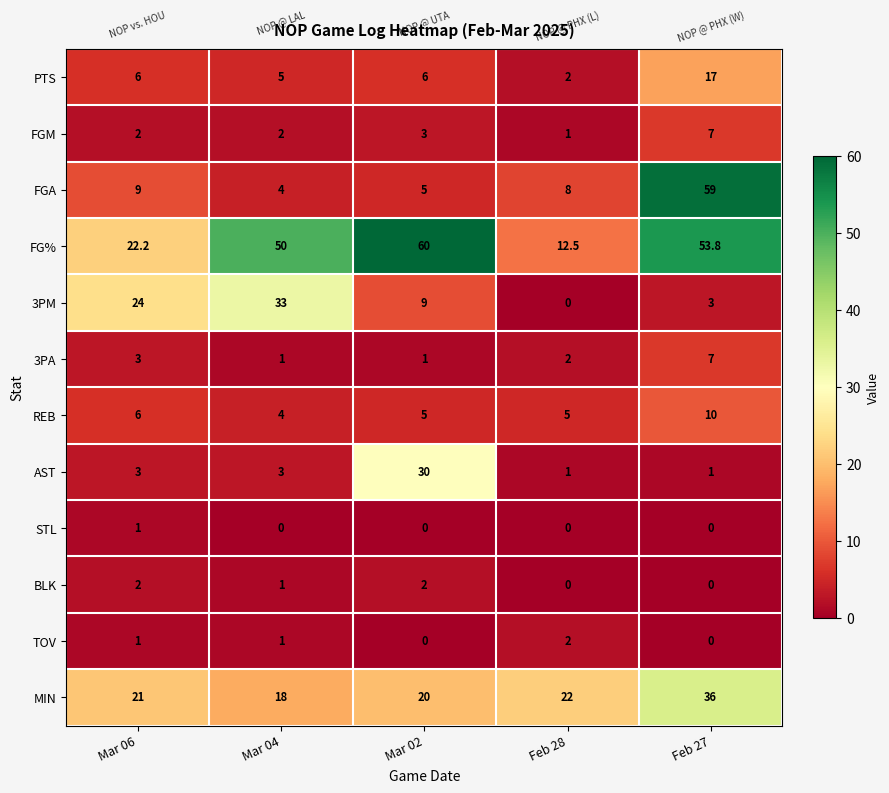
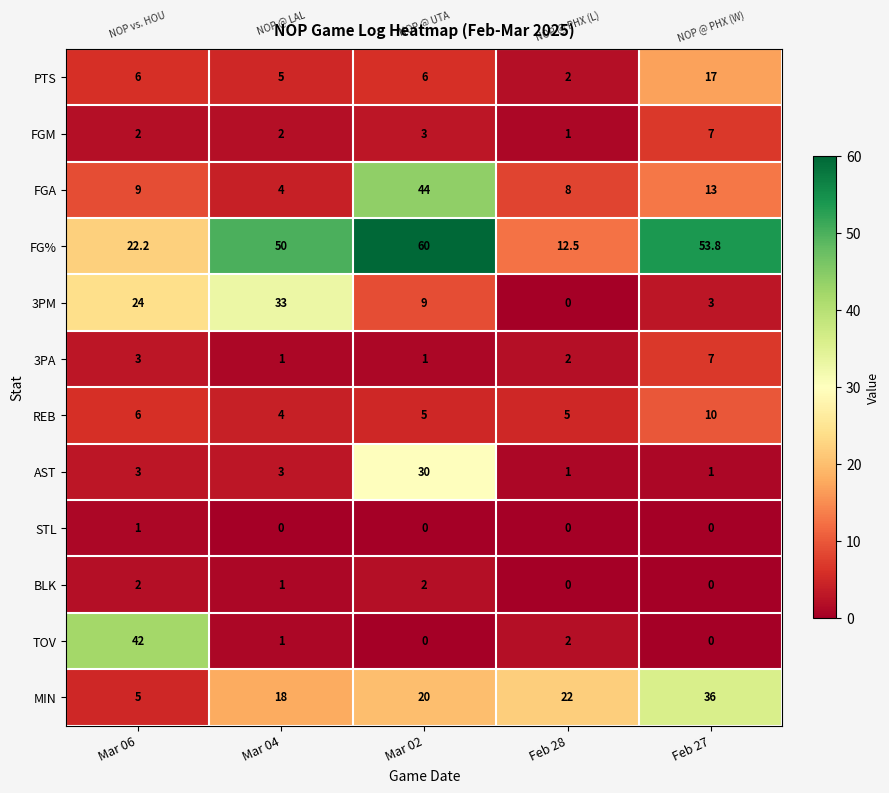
  {
    "PTS": {
      "Mar 06": 6,
      "Mar 04": 5,
      "Mar 02": 6,
      "Feb 28": 2,
      "Feb 27": 17
    },
    "FGM": {
      "Mar 06": 2,
      "Mar 04": 2,
      "Mar 02": 3,
      "Feb 28": 1,
      "Feb 27": 7
    },
    "FGA": {
      "Mar 06": 9,
      "Mar 04": 4,
-     "Mar 02": 5,
+     "Mar 02": 44,
      "Feb 28": 8,
-     "Feb 27": 59
+     "Feb 27": 13
    },
    "FG%": {
      "Mar 06": 22.2,
      "Mar 04": 50,
      "Mar 02": 60,
      "Feb 28": 12.5,
      "Feb 27": 53.8
    },
    "3PM": {
      "Mar 06": 24,
      "Mar 04": 33,
      "Mar 02": 9,
      "Feb 28": 0,
      "Feb 27": 3
    },
    "3PA": {
      "Mar 06": 3,
      "Mar 04": 1,
      "Mar 02": 1,
      "Feb 28": 2,
      "Feb 27": 7
    },
    "REB": {
      "Mar 06": 6,
      "Mar 04": 4,
      "Mar 02": 5,
      "Feb 28": 5,
      "Feb 27": 10
    },
    "AST": {
      "Mar 06": 3,
      "Mar 04": 3,
      "Mar 02": 30,
      "Feb 28": 1,
      "Feb 27": 1
    },
    "STL": {
      "Mar 06": 1,
      "Mar 04": 0,
      "Mar 02": 0,
      "Feb 28": 0,
      "Feb 27": 0
    },
    "BLK": {
      "Mar 06": 2,
      "Mar 04": 1,
      "Mar 02": 2,
      "Feb 28": 0,
      "Feb 27": 0
    },
    "TOV": {
-     "Mar 06": 1,
+     "Mar 06": 42,
      "Mar 04": 1,
      "Mar 02": 0,
      "Feb 28": 2,
      "Feb 27": 0
    },
    "MIN": {
-     "Mar 06": 21,
+     "Mar 06": 5,
      "Mar 04": 18,
      "Mar 02": 20,
      "Feb 28": 22,
      "Feb 27": 36
    }
  }
